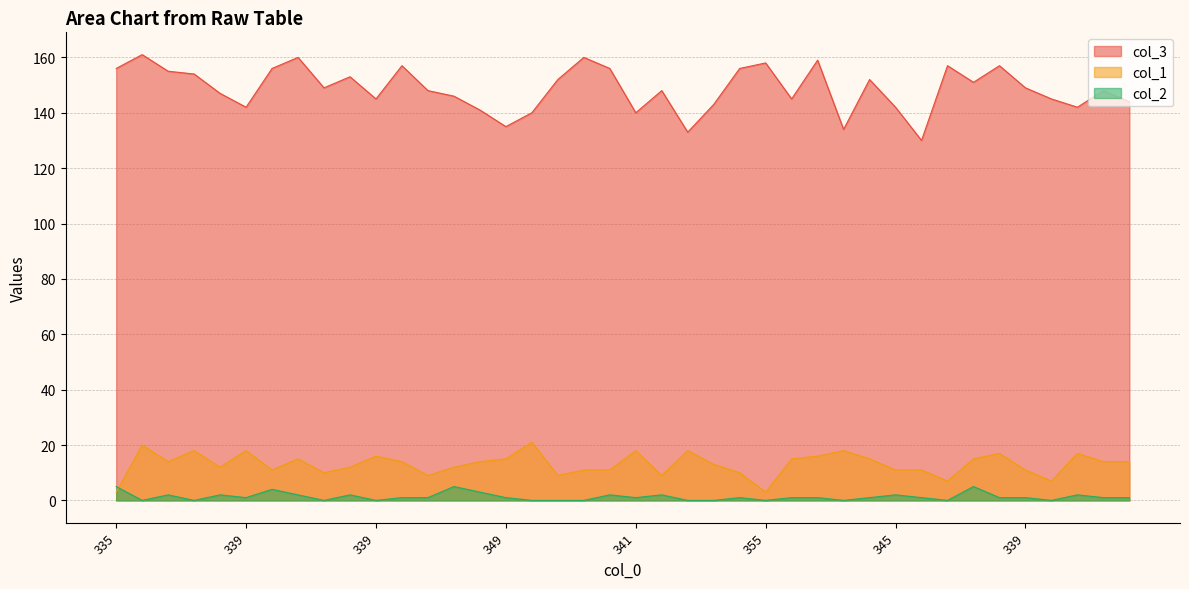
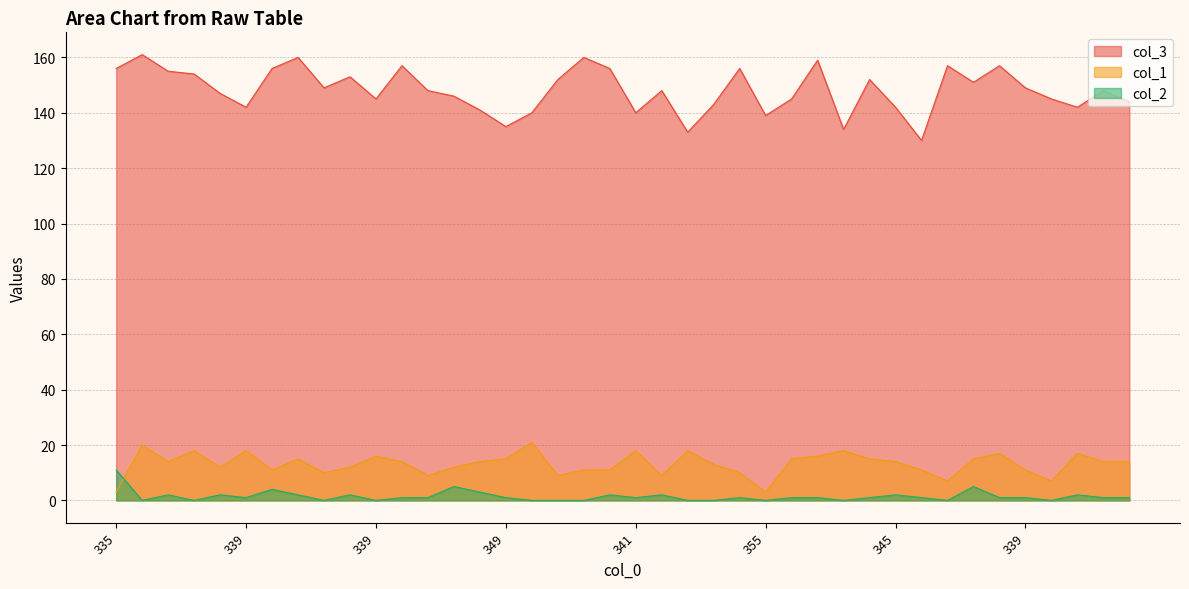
  {
    "col_3": {
      "335": 156,
-     "355": 158,
+     "355": 139,
      "345": 142
    },
    "col_1": {
      "335": 3,
      "355": 3,
-     "345": 11
+     "345": 14
    },
    "col_2": {
-     "335": 5,
+     "335": 11,
      "355": 0,
      "345": 2
    }
  }
